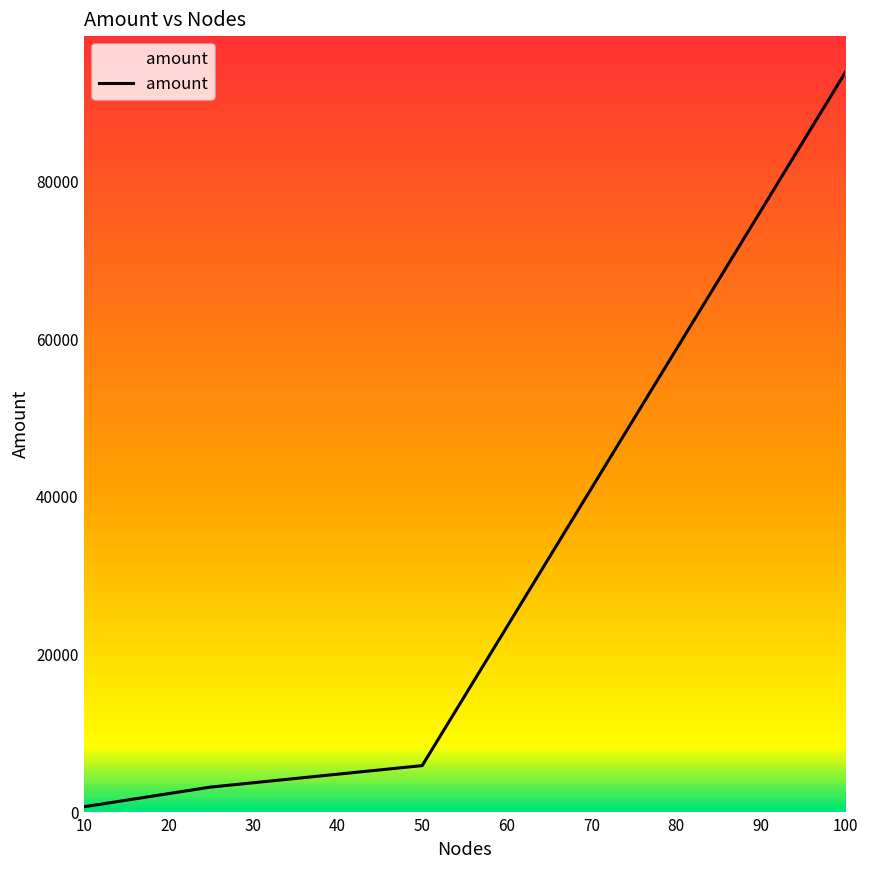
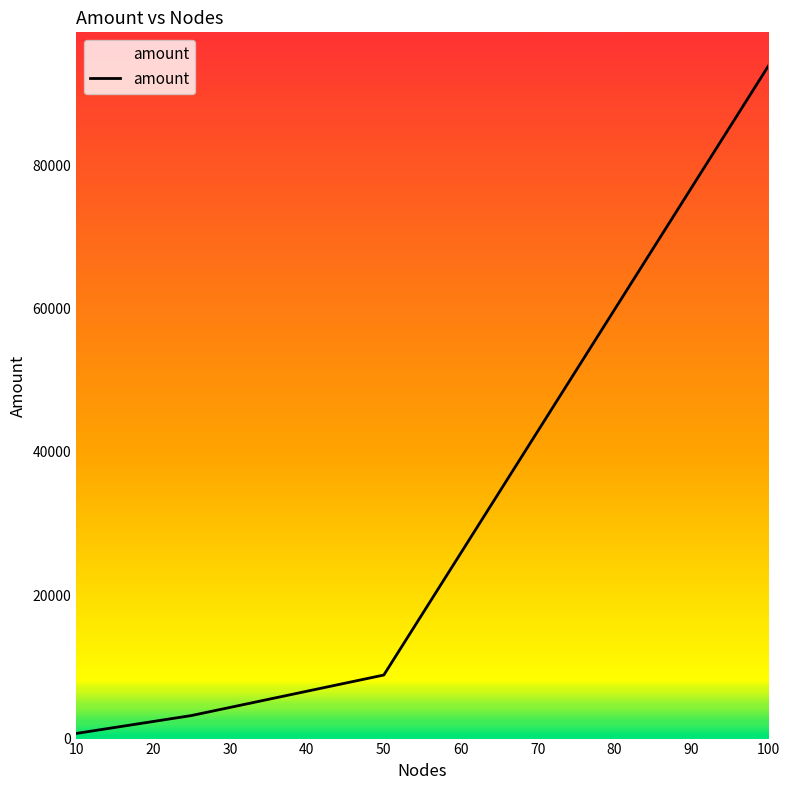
  {
    "10": 1000,
-   "50": 6000,
+   "50": 9000,
    "100": 94000
  }
